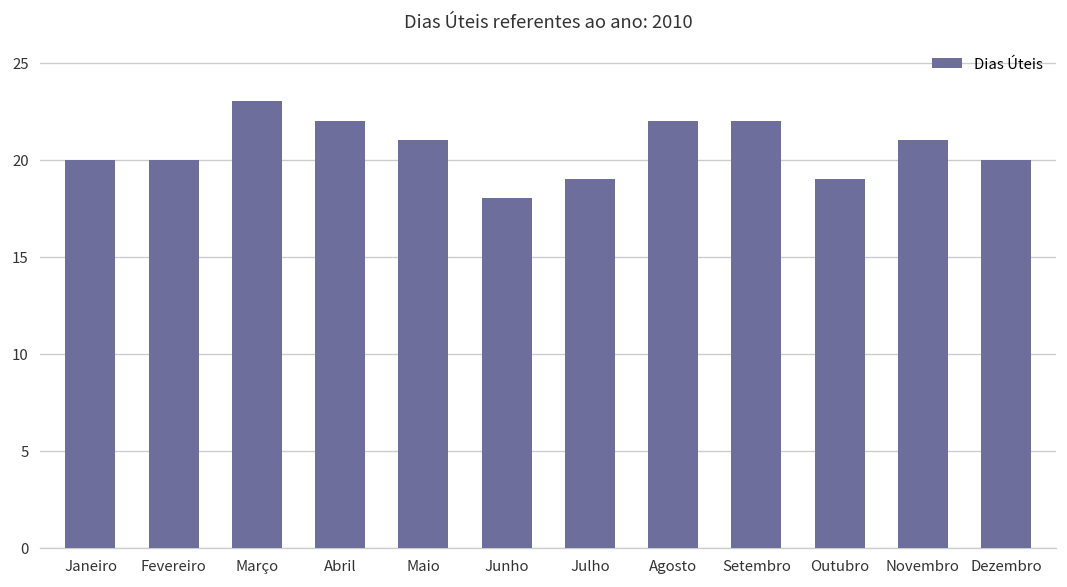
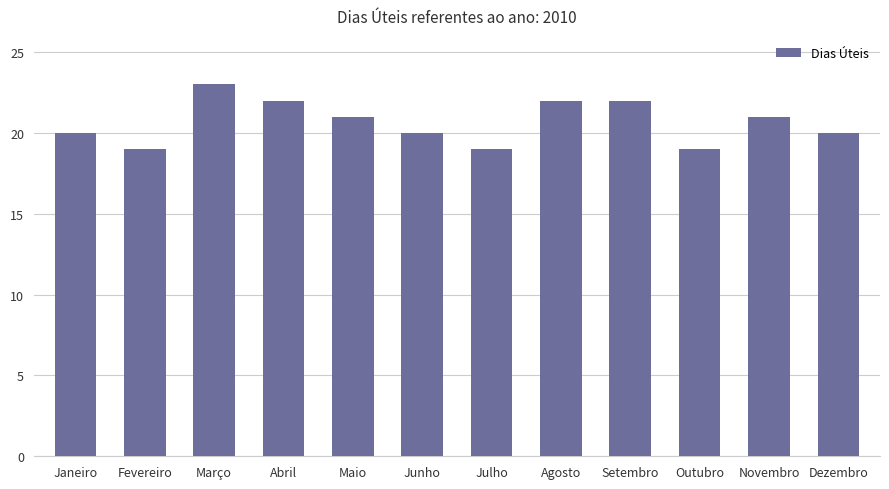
  {
    "Janeiro": 20,
-   "Fevereiro": 20,
+   "Fevereiro": 19,
    "Março": 23,
    "Abril": 22,
    "Maio": 21,
-   "Junho": 18,
+   "Junho": 20,
    "Julho": 19,
    "Agosto": 22,
    "Setembro": 22,
    "Outubro": 19,
    "Novembro": 21,
    "Dezembro": 20
  }
